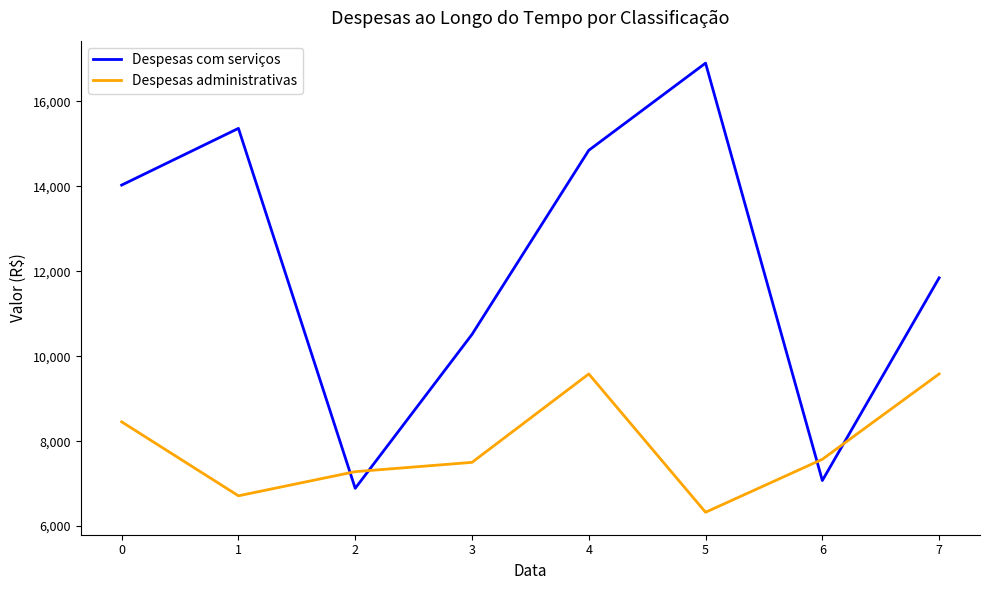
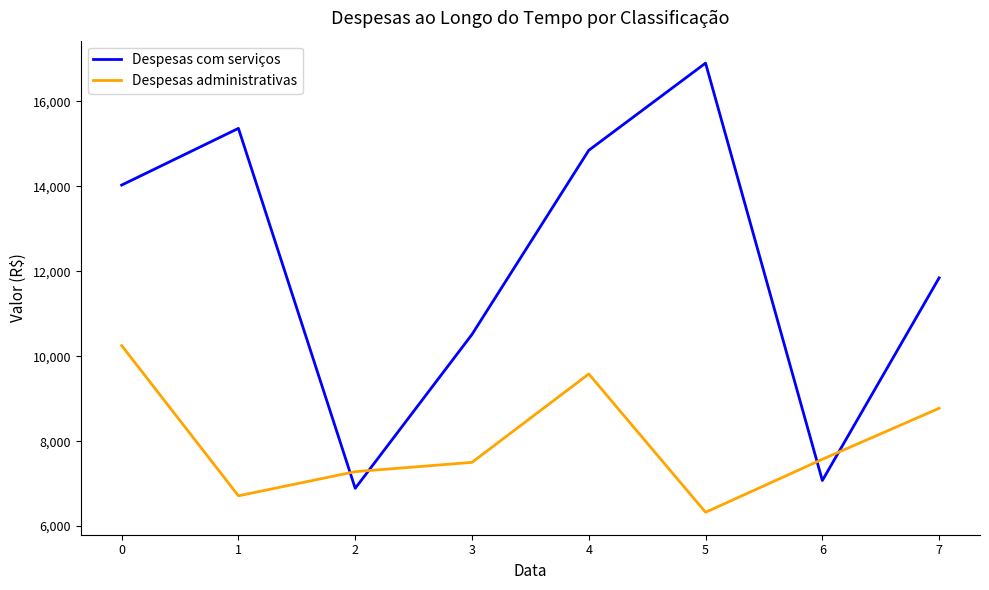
  {
    "Despesas com serviços": {
      "0": "14,000",
      "1": "15,400",
      "2": "6,900",
      "3": "10,500",
      "4": "14,800",
      "5": "16,900",
      "6": "7,100",
      "7": "11,800"
    },
    "Despesas administrativas": {
-     "0": "8,500",
+     "0": "10,300",
      "1": "6,700",
      "2": "7,300",
      "3": "7,500",
      "4": "9,600",
      "5": "6,300",
      "6": "7,600",
-     "7": "9,600"
+     "7": "8,800"
    }
  }
